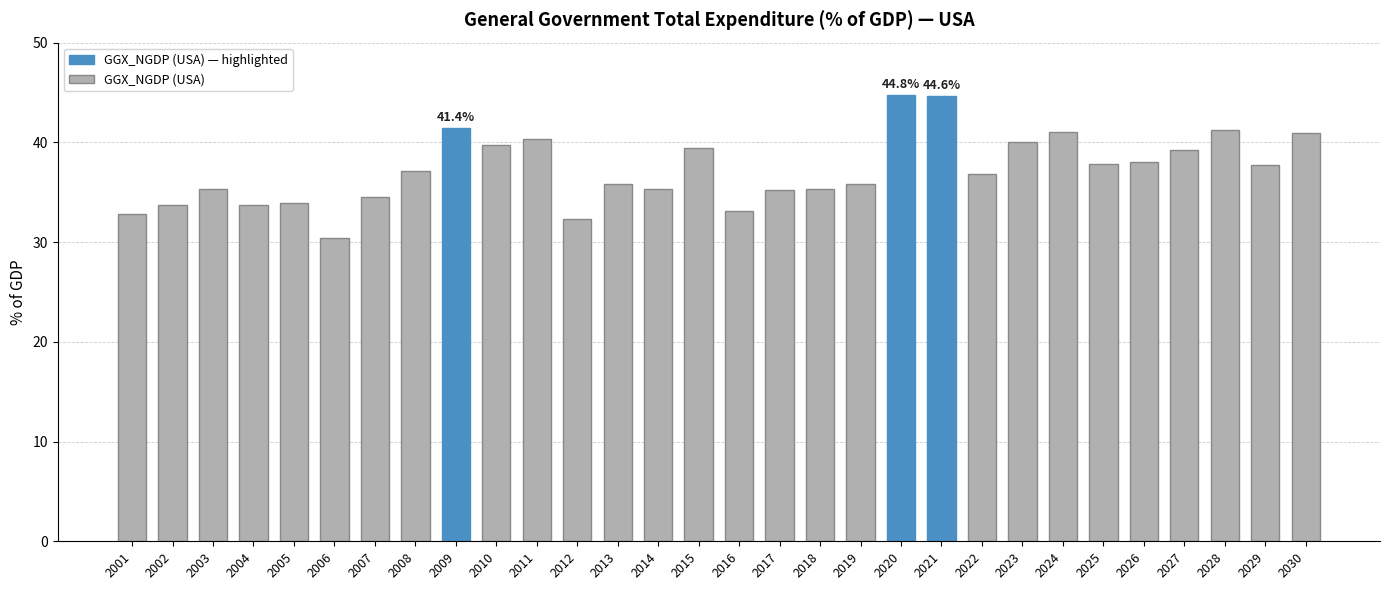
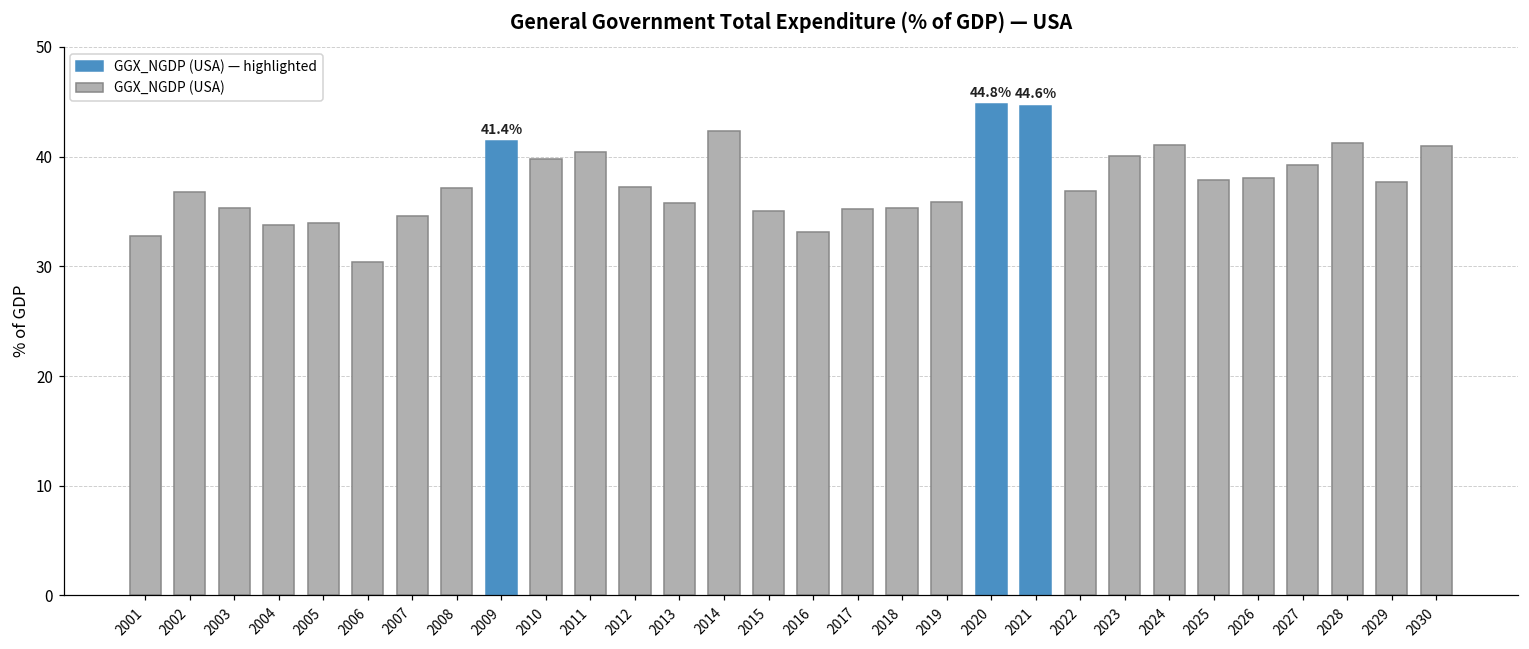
  {
    "GGX_NGDP (USA) — highlighted": {
      "2009": "41.4%",
      "2020": "44.8%",
      "2021": "44.6%"
    },
    "GGX_NGDP (USA)": {
      "2001": "33",
-     "2002": "34",
+     "2002": "37",
      "2003": "35",
      "2004": "34",
      "2005": "34",
      "2006": "30",
      "2007": "35",
      "2008": "37",
      "2010": "40",
      "2011": "40",
-     "2012": "32",
+     "2012": "37",
      "2013": "36",
-     "2014": "35",
-     "2015": "39",
+     "2014": "42",
+     "2015": "35",
      "2016": "33",
      "2017": "35",
      "2018": "35",
      "2019": "36",
      "2022": "37",
      "2023": "40",
      "2024": "41",
      "2025": "38",
      "2026": "38",
      "2027": "39",
      "2028": "41",
      "2029": "38",
      "2030": "41"
    }
  }
